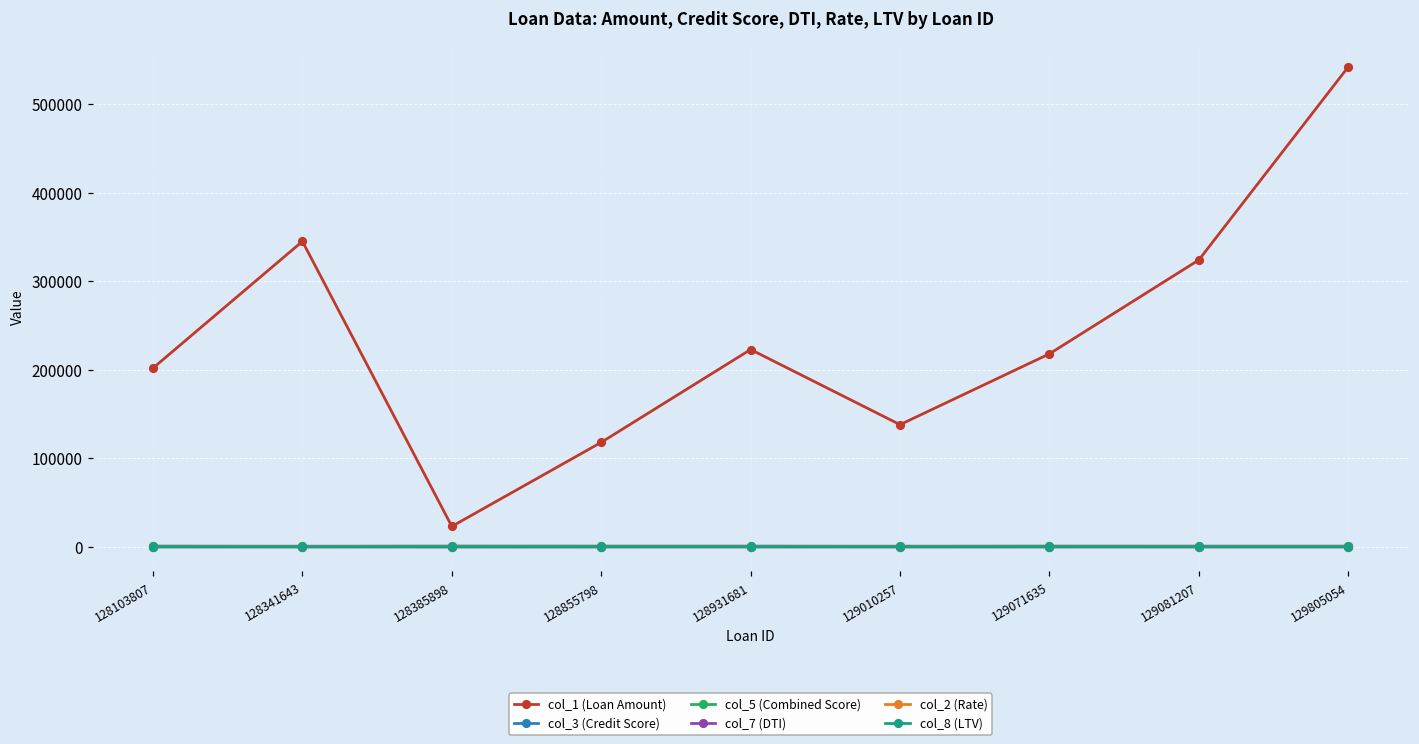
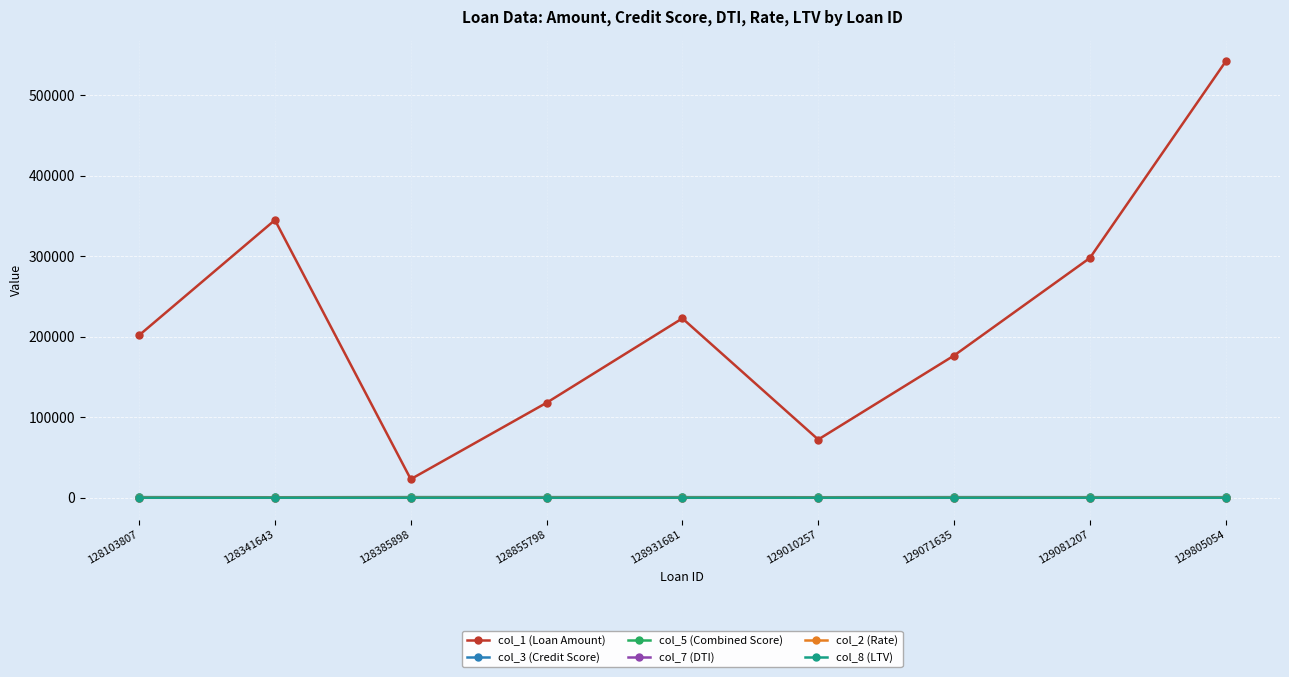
  {
    "col_1 (Loan Amount)": {
      "128103807": 200000,
      "128341643": 350000,
      "128385898": 20000,
      "128855798": 120000,
      "128931681": 220000,
-     "129010257": 140000,
-     "129071635": 220000,
-     "129081207": 320000,
+     "129010257": 70000,
+     "129071635": 180000,
+     "129081207": 300000,
      "129805054": 540000
    }
  }
